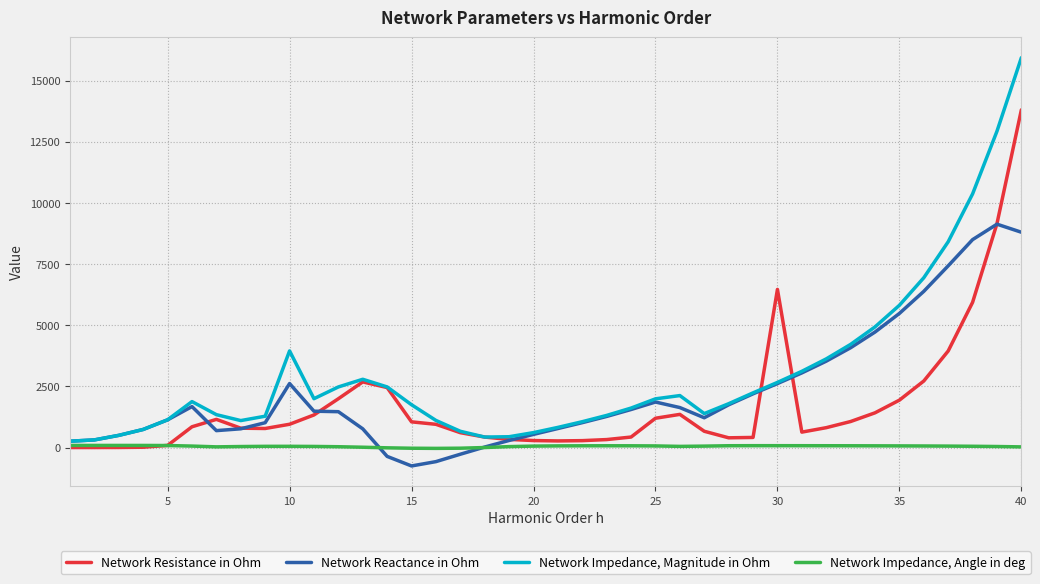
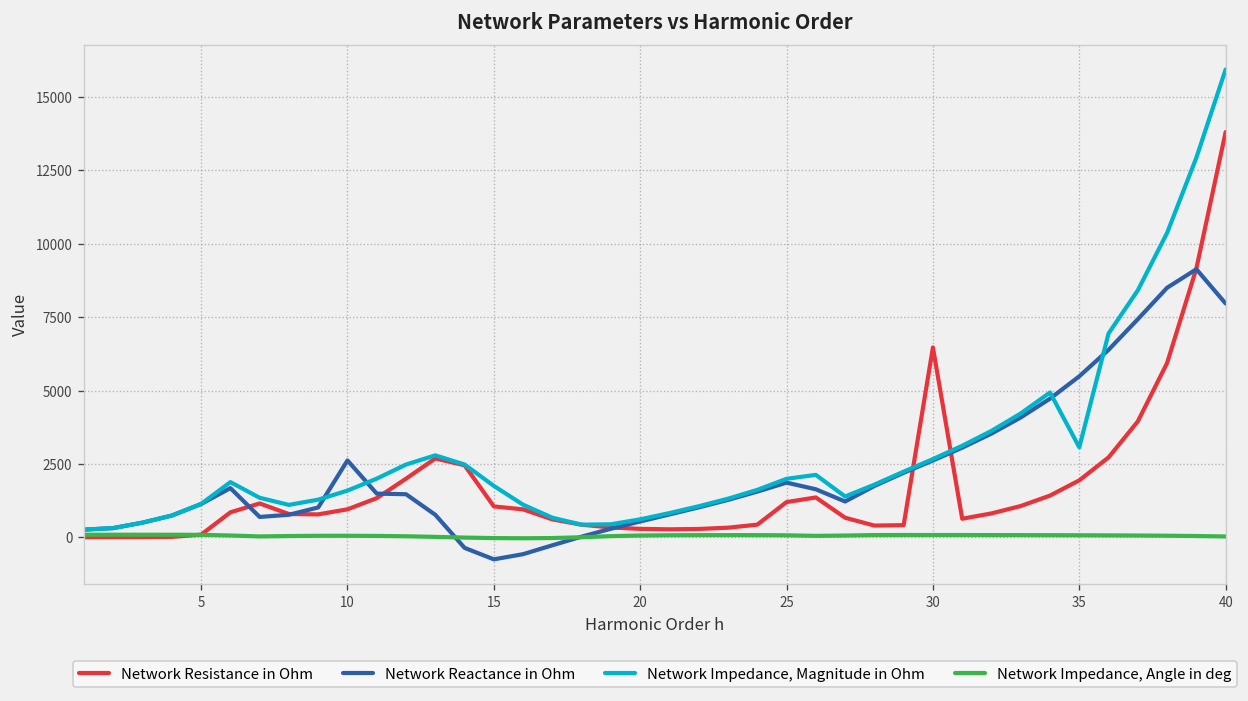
  {
    "Network Resistance in Ohm": {
      "10": 1000,
      "15": 1100,
      "20": 300,
      "25": 1200,
      "30": 6500,
      "35": 1900,
      "40": 13800
    },
    "Network Reactance in Ohm": {
      "10": 2600,
      "15": -700,
      "25": 1900,
      "35": 5500,
-     "40": 8800
+     "40": 8000
    },
    "Network Impedance, Magnitude in Ohm": {
-     "10": 4000,
+     "10": 1600,
      "15": 1800,
      "25": 2000,
-     "35": 5800,
+     "35": 3100,
      "40": 15900
    },
    "Network Impedance, Angle in deg": {
      "10": 100,
      "15": 0,
      "20": 100,
      "25": 100,
      "30": 100,
      "35": 100,
      "40": 0
    }
  }
